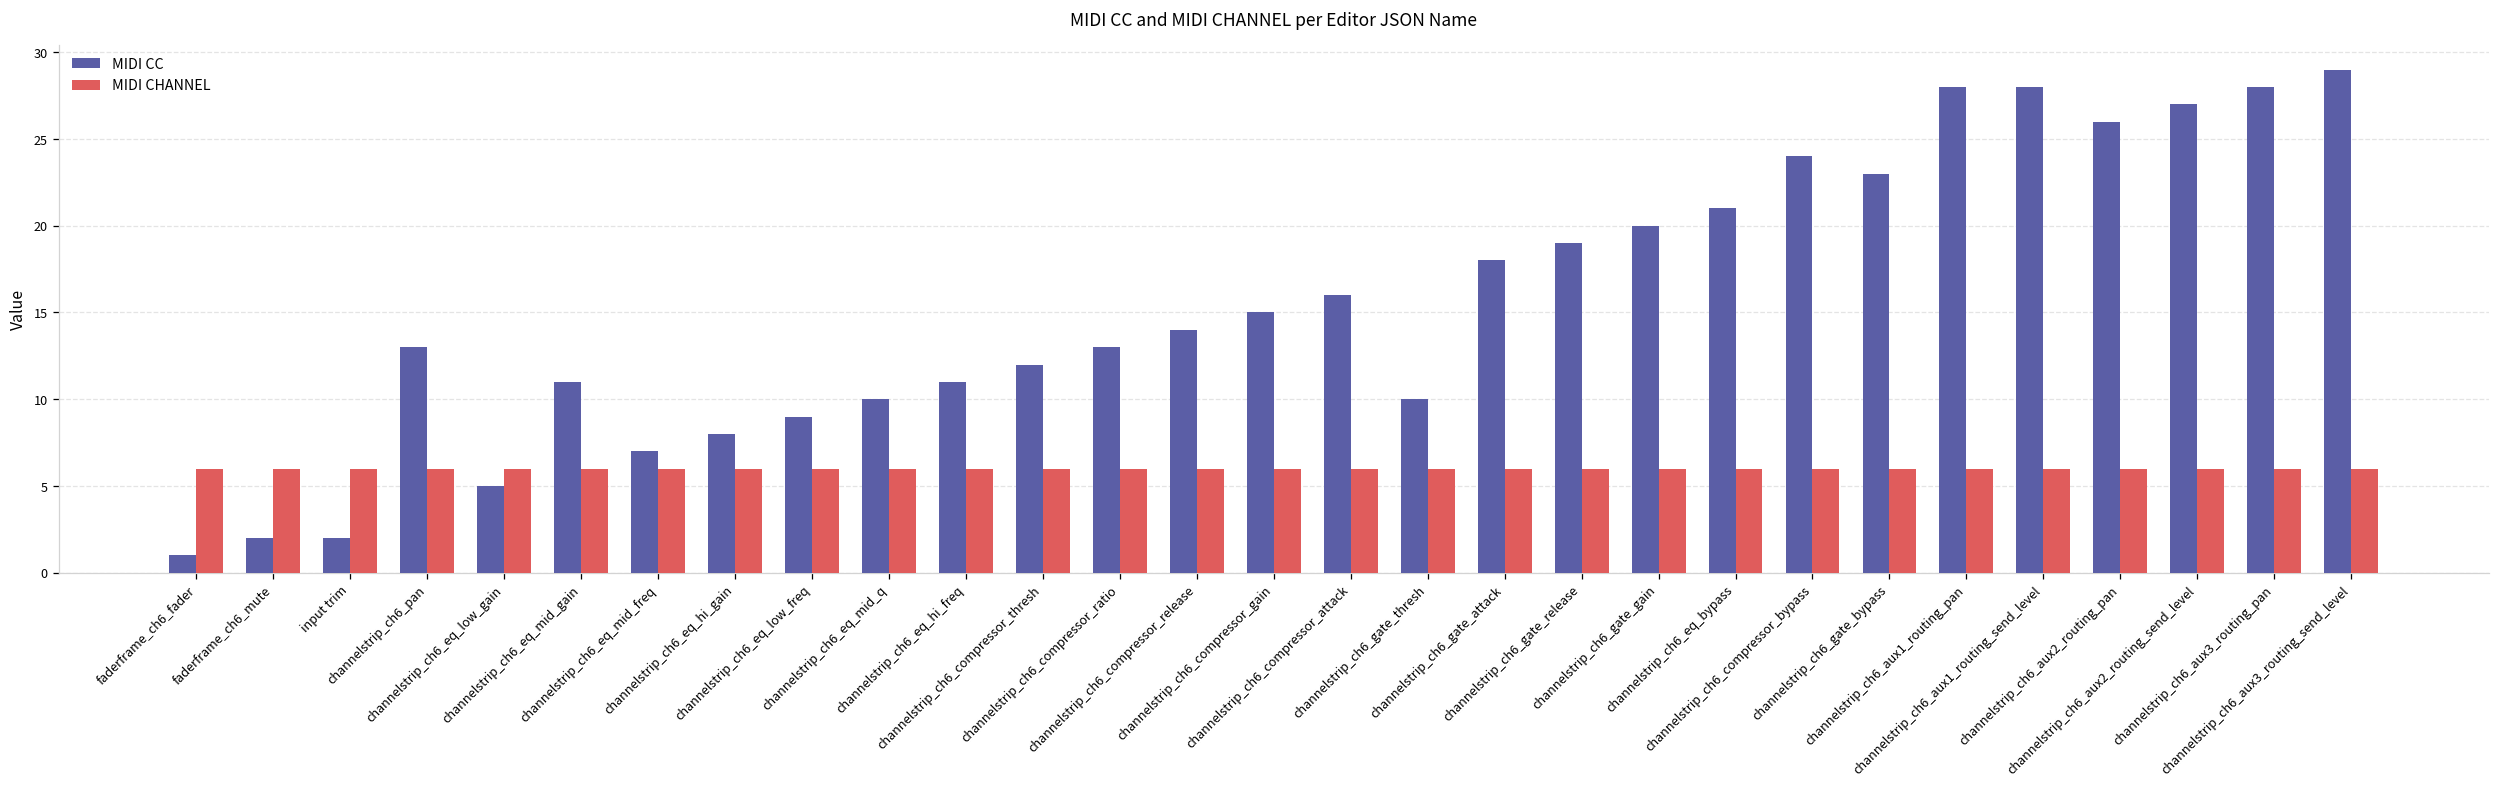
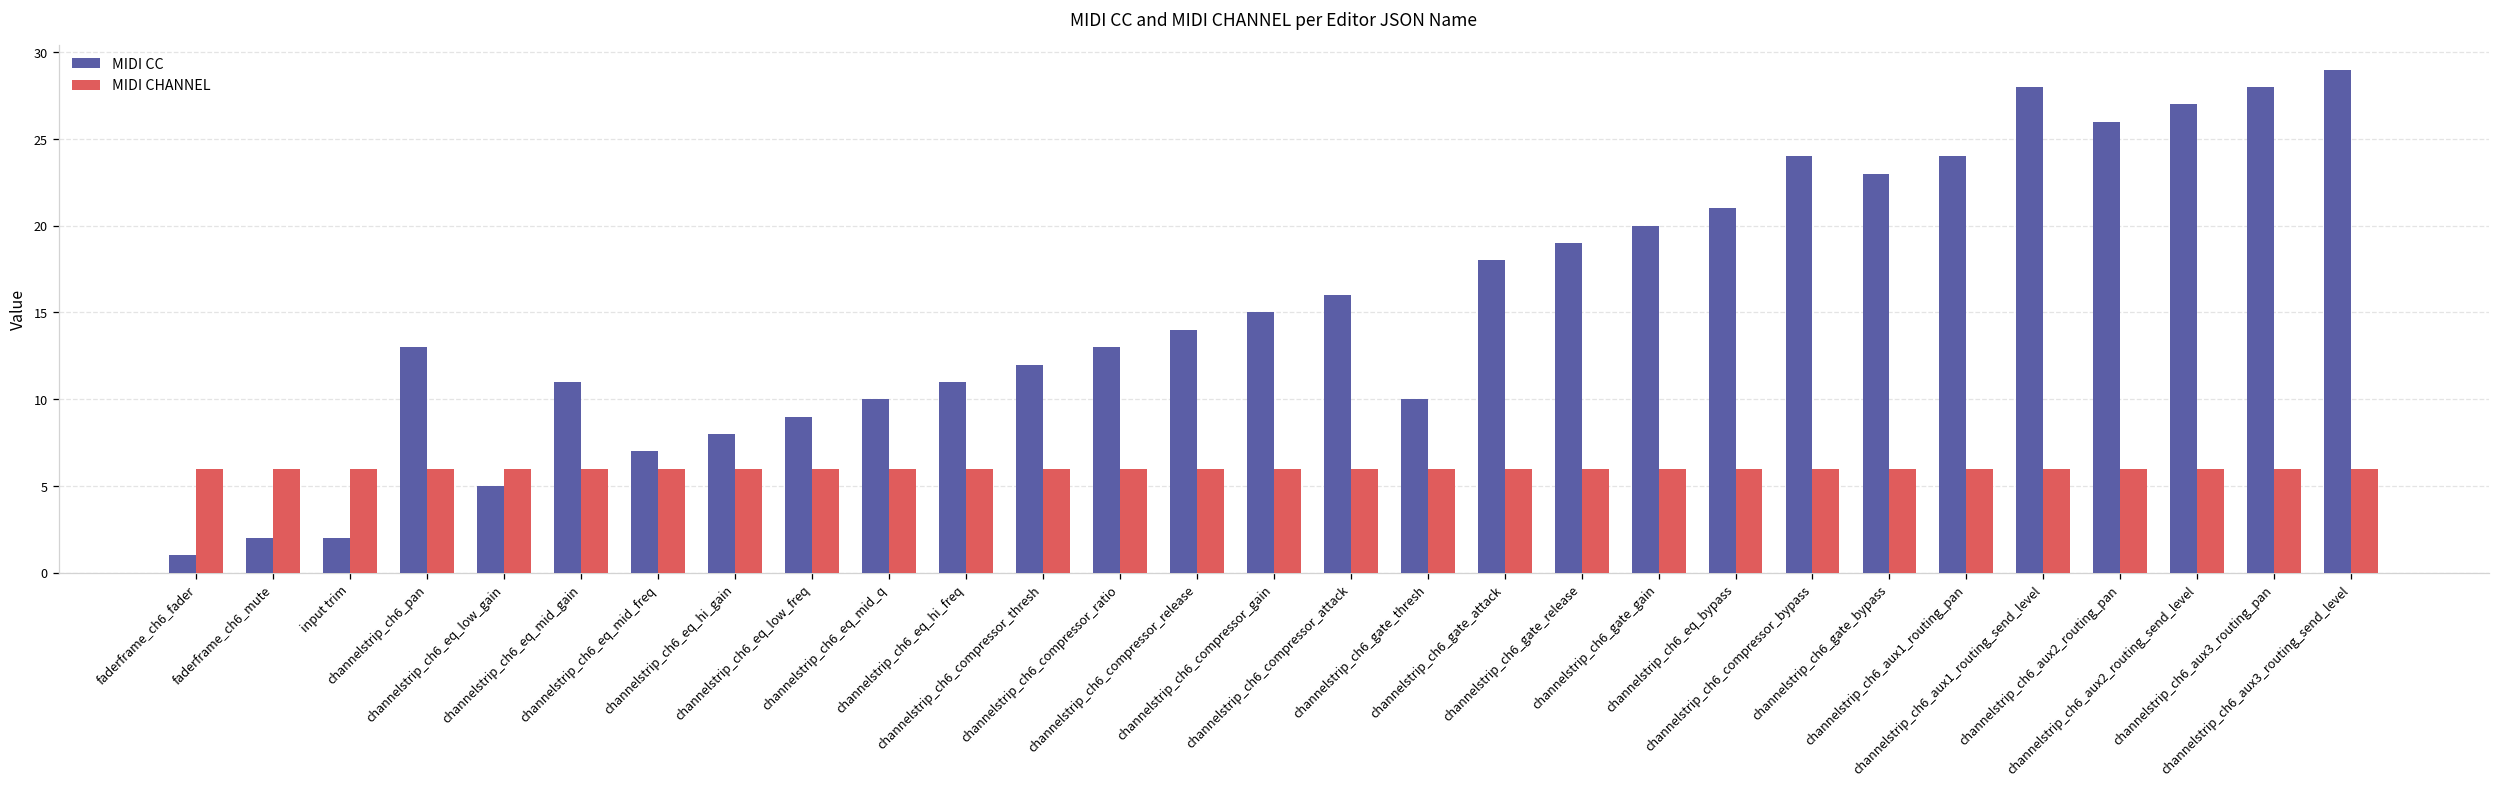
  {
    "MIDI CC": {
      "faderframe_ch6_fader": 1,
      "faderframe_ch6_mute": 2,
      "input trim": 2,
      "channelstrip_ch6_pan": 13,
      "channelstrip_ch6_eq_low_gain": 5,
      "channelstrip_ch6_eq_mid_gain": 11,
      "channelstrip_ch6_eq_mid_freq": 7,
      "channelstrip_ch6_eq_hi_gain": 8,
      "channelstrip_ch6_eq_low_freq": 9,
      "channelstrip_ch6_eq_mid_q": 10,
      "channelstrip_ch6_eq_hi_freq": 11,
      "channelstrip_ch6_compressor_thresh": 12,
      "channelstrip_ch6_compressor_ratio": 13,
      "channelstrip_ch6_compressor_release": 14,
      "channelstrip_ch6_compressor_gain": 15,
      "channelstrip_ch6_compressor_attack": 16,
      "channelstrip_ch6_gate_thresh": 10,
      "channelstrip_ch6_gate_attack": 18,
      "channelstrip_ch6_gate_release": 19,
      "channelstrip_ch6_gate_gain": 20,
      "channelstrip_ch6_eq_bypass": 21,
      "channelstrip_ch6_compressor_bypass": 24,
      "channelstrip_ch6_gate_bypass": 23,
-     "channelstrip_ch6_aux1_routing_pan": 28,
+     "channelstrip_ch6_aux1_routing_pan": 24,
      "channelstrip_ch6_aux1_routing_send_level": 28,
      "channelstrip_ch6_aux2_routing_pan": 26,
      "channelstrip_ch6_aux2_routing_send_level": 27,
      "channelstrip_ch6_aux3_routing_pan": 28,
      "channelstrip_ch6_aux3_routing_send_level": 29
    },
    "MIDI CHANNEL": {
      "faderframe_ch6_fader": 6,
      "faderframe_ch6_mute": 6,
      "input trim": 6,
      "channelstrip_ch6_pan": 6,
      "channelstrip_ch6_eq_low_gain": 6,
      "channelstrip_ch6_eq_mid_gain": 6,
      "channelstrip_ch6_eq_mid_freq": 6,
      "channelstrip_ch6_eq_hi_gain": 6,
      "channelstrip_ch6_eq_low_freq": 6,
      "channelstrip_ch6_eq_mid_q": 6,
      "channelstrip_ch6_eq_hi_freq": 6,
      "channelstrip_ch6_compressor_thresh": 6,
      "channelstrip_ch6_compressor_ratio": 6,
      "channelstrip_ch6_compressor_release": 6,
      "channelstrip_ch6_compressor_gain": 6,
      "channelstrip_ch6_compressor_attack": 6,
      "channelstrip_ch6_gate_thresh": 6,
      "channelstrip_ch6_gate_attack": 6,
      "channelstrip_ch6_gate_release": 6,
      "channelstrip_ch6_gate_gain": 6,
      "channelstrip_ch6_eq_bypass": 6,
      "channelstrip_ch6_compressor_bypass": 6,
      "channelstrip_ch6_gate_bypass": 6,
      "channelstrip_ch6_aux1_routing_pan": 6,
      "channelstrip_ch6_aux1_routing_send_level": 6,
      "channelstrip_ch6_aux2_routing_pan": 6,
      "channelstrip_ch6_aux2_routing_send_level": 6,
      "channelstrip_ch6_aux3_routing_pan": 6,
      "channelstrip_ch6_aux3_routing_send_level": 6
    }
  }
